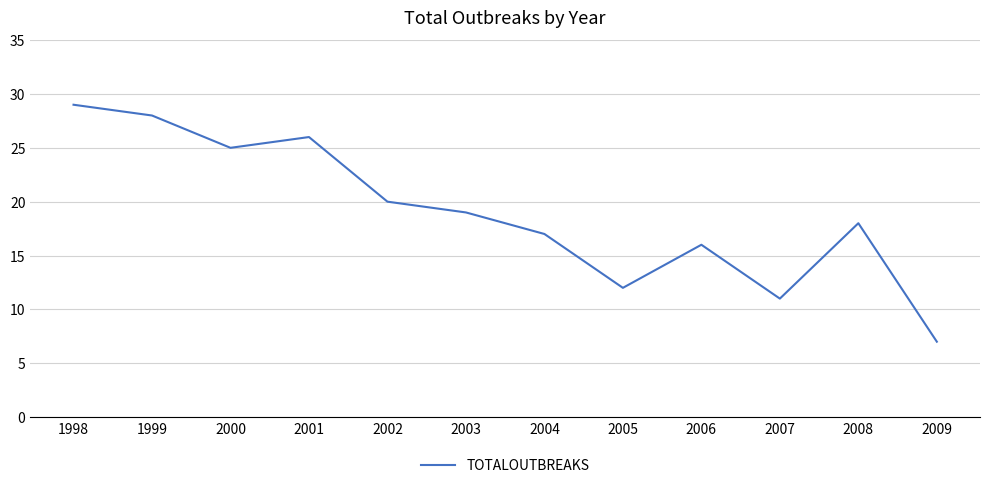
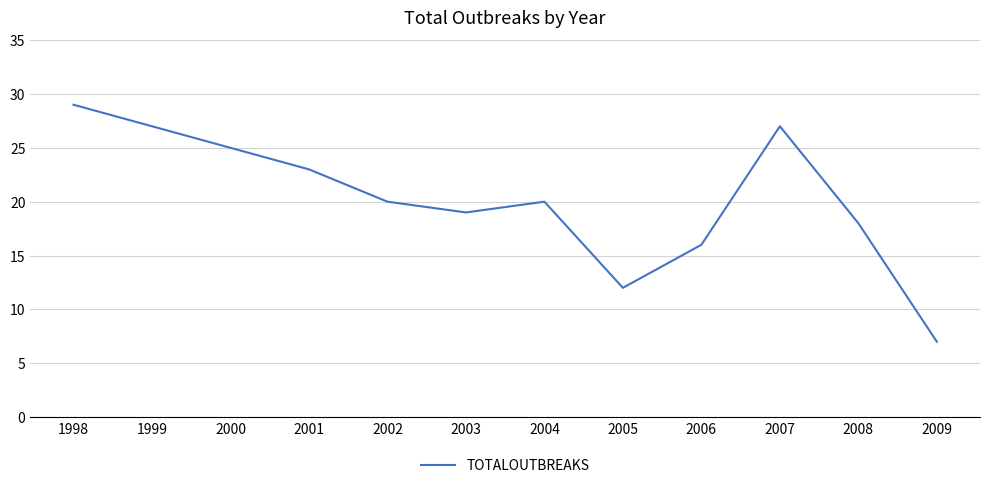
  {
    "1998": 29,
-   "1999": 28,
+   "1999": 27,
    "2000": 25,
-   "2001": 26,
+   "2001": 23,
    "2002": 20,
    "2003": 19,
-   "2004": 17,
+   "2004": 20,
    "2005": 12,
    "2006": 16,
-   "2007": 11,
+   "2007": 27,
    "2008": 18,
    "2009": 7
  }
